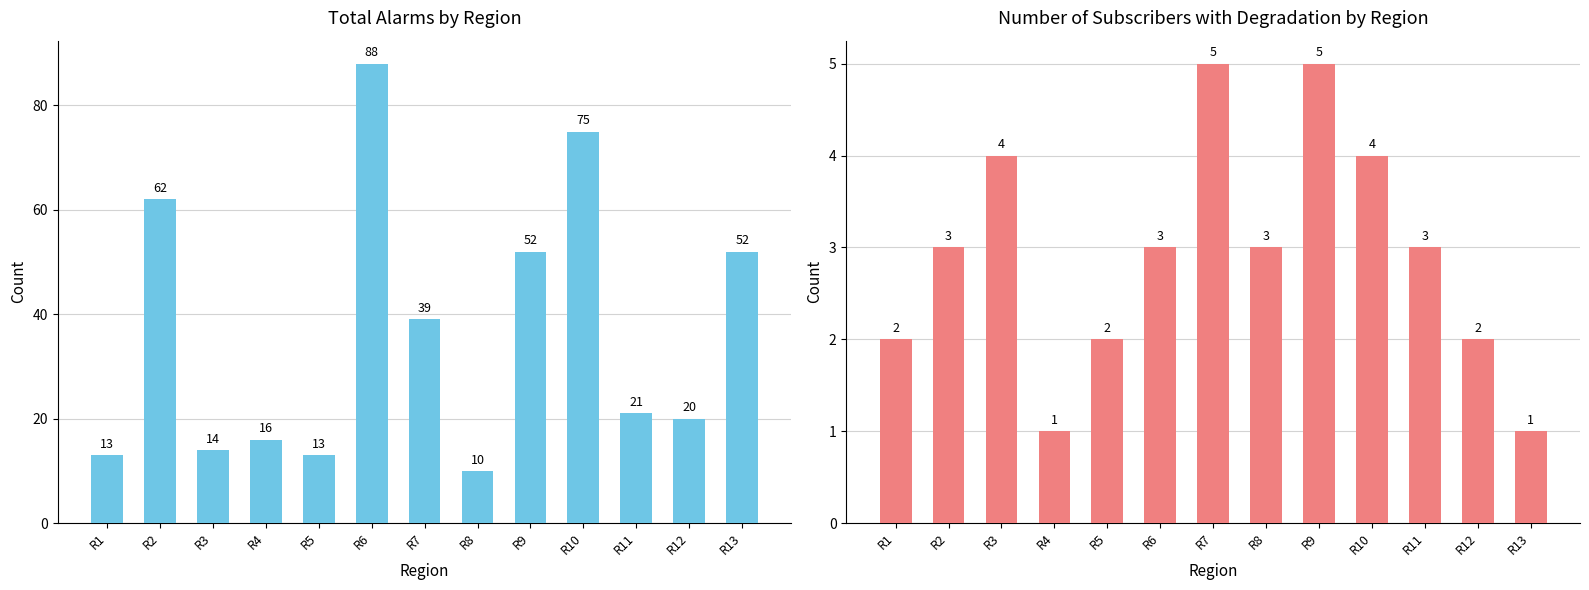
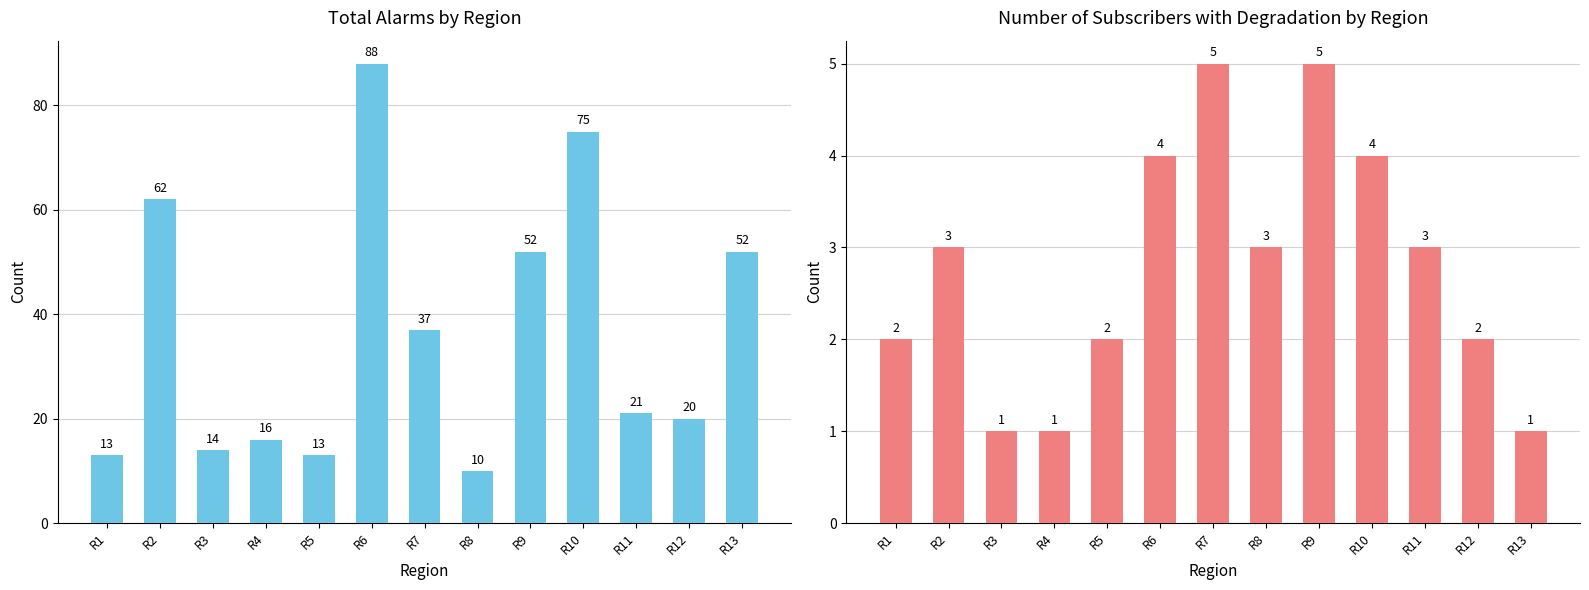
  {
    "Total Alarms by Region": {
      "R1": 13,
      "R2": 62,
      "R3": 14,
      "R4": 16,
      "R5": 13,
      "R6": 88,
-     "R7": 39,
+     "R7": 37,
      "R8": 10,
      "R9": 52,
      "R10": 75,
      "R11": 21,
      "R12": 20,
      "R13": 52
    },
    "Number of Subscribers with Degradation by Region": {
      "R1": 2,
      "R2": 3,
-     "R3": 4,
+     "R3": 1,
      "R4": 1,
      "R5": 2,
-     "R6": 3,
+     "R6": 4,
      "R7": 5,
      "R8": 3,
      "R9": 5,
      "R10": 4,
      "R11": 3,
      "R12": 2,
      "R13": 1
    }
  }
